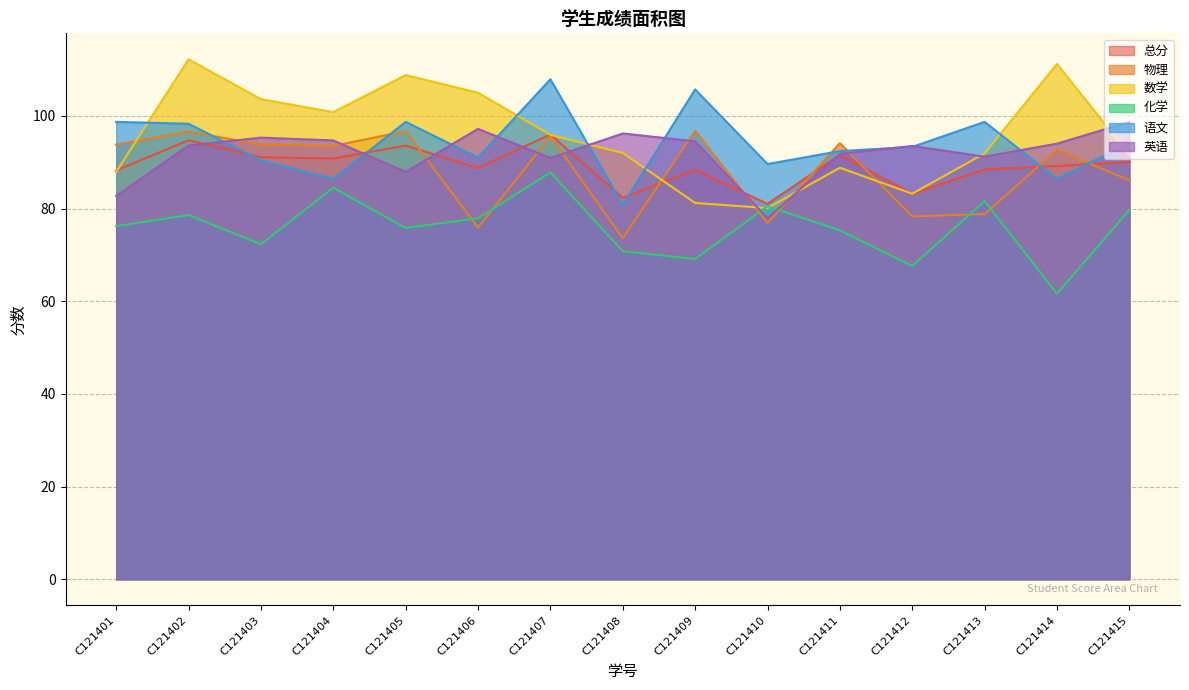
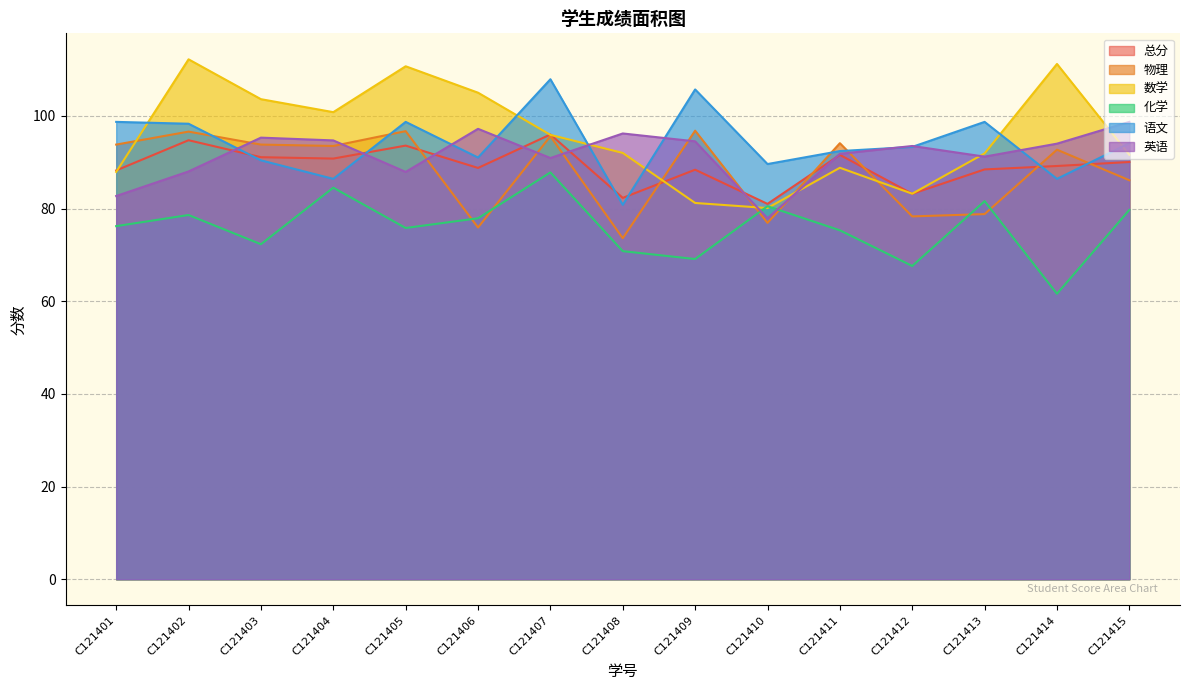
  {
    "数学": {
      "C121402": 112,
      "C121403": 104,
      "C121404": 101,
-     "C121405": 109,
+     "C121405": 111,
      "C121406": 105,
      "C121408": 92,
      "C121409": 81,
      "C121411": 89,
      "C121413": 92,
      "C121414": 111
    },
    "化学": {
      "C121401": 76,
      "C121402": 79,
      "C121403": 72,
      "C121404": 85,
      "C121405": 76,
      "C121406": 78,
      "C121407": 88,
      "C121408": 71,
      "C121409": 69,
      "C121411": 75,
      "C121412": 68,
      "C121413": 82,
      "C121414": 62,
      "C121415": 80
    },
    "语文": {
      "C121401": 99,
      "C121402": 98,
      "C121403": 90,
      "C121404": 86,
      "C121405": 99,
      "C121406": 91,
      "C121407": 108,
      "C121408": 81,
      "C121409": 106,
      "C121410": 90,
      "C121411": 92,
      "C121413": 99,
      "C121414": 86
    },
    "英语": {
      "C121401": 83,
-     "C121402": 94,
+     "C121402": 88,
      "C121403": 95,
      "C121404": 95,
      "C121405": 88,
      "C121406": 97,
      "C121407": 91,
      "C121408": 96,
      "C121409": 95,
      "C121410": 78,
      "C121413": 91,
      "C121414": 94
    }
  }
